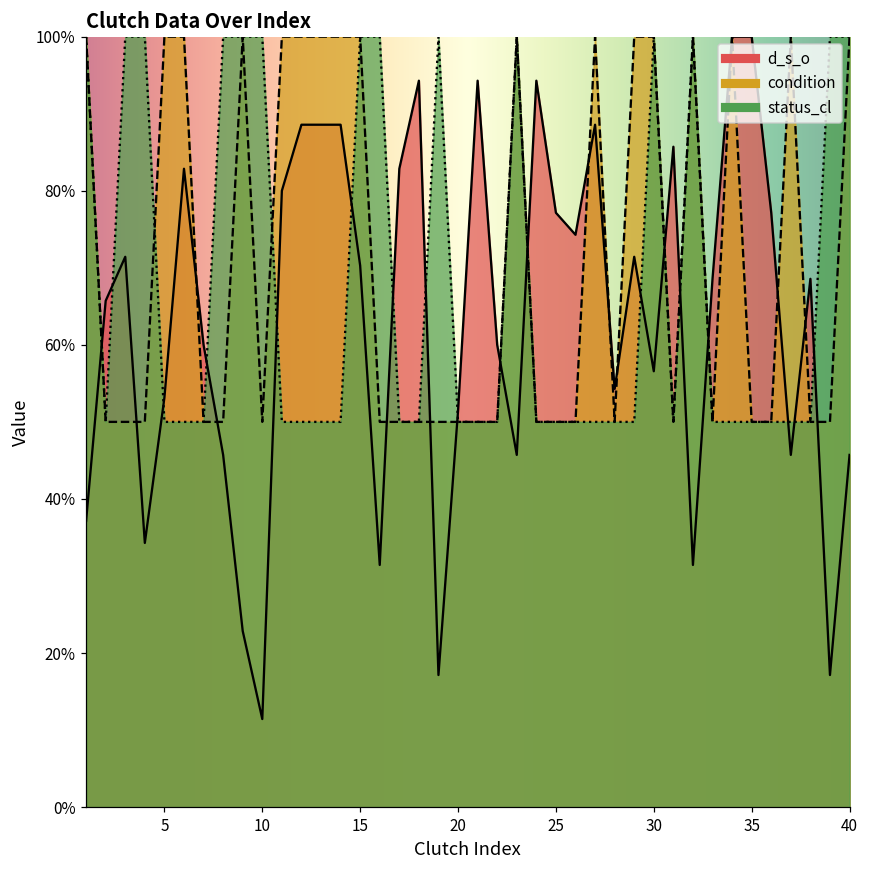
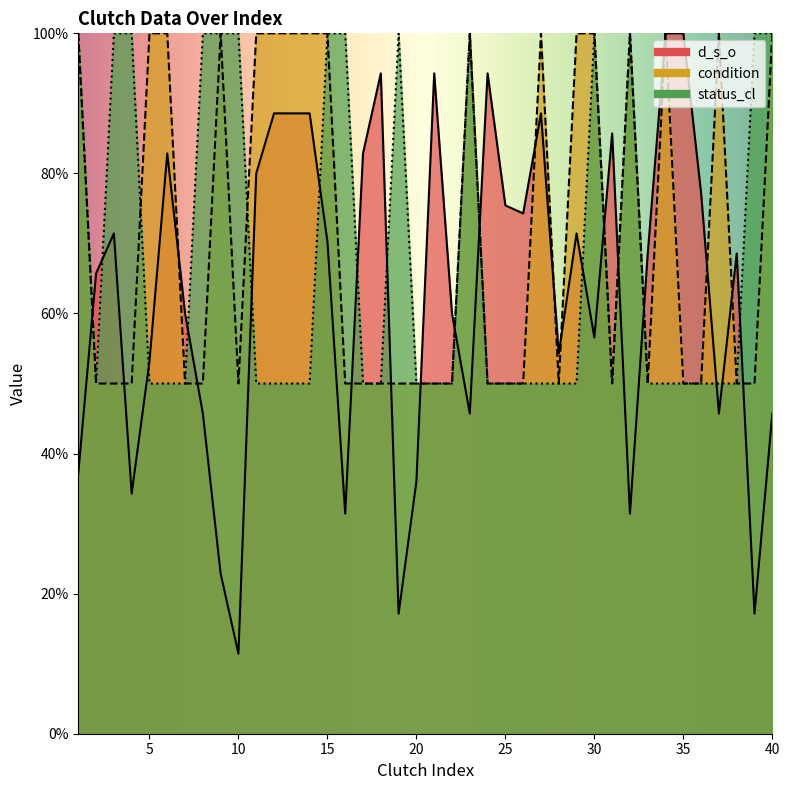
  {
    "d_s_o": {
      "5": "53%",
      "10": "11%",
      "15": "70%",
-     "20": "51%",
-     "25": "77%",
+     "20": "36%",
+     "25": "75%",
      "30": "57%",
      "35": "100%",
      "40": "46%"
    },
    "condition": {
      "5": "100%",
      "10": "50%"
    },
    "status_cl": {
      "5": "50%",
      "10": "100%"
    }
  }
